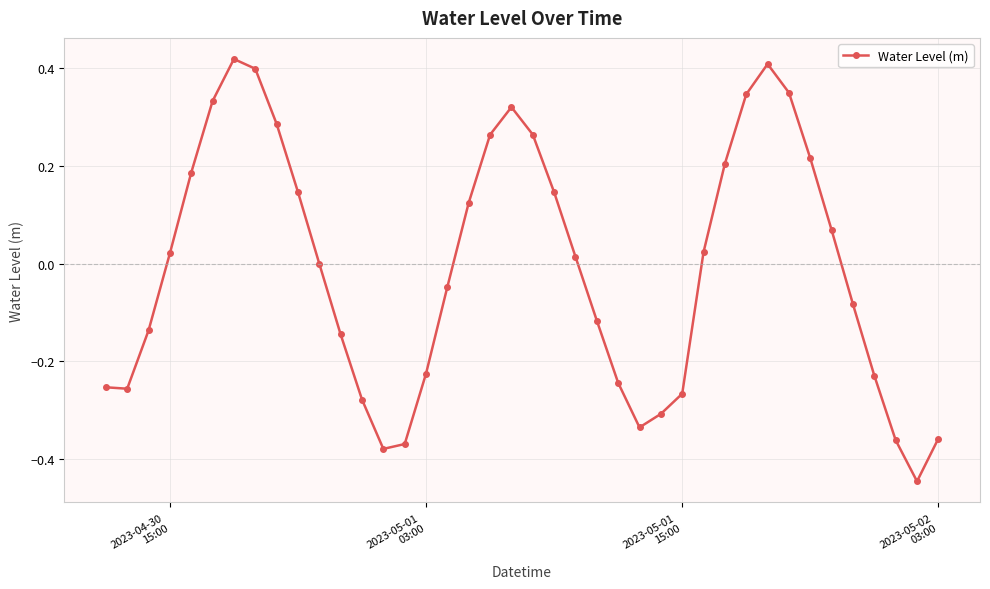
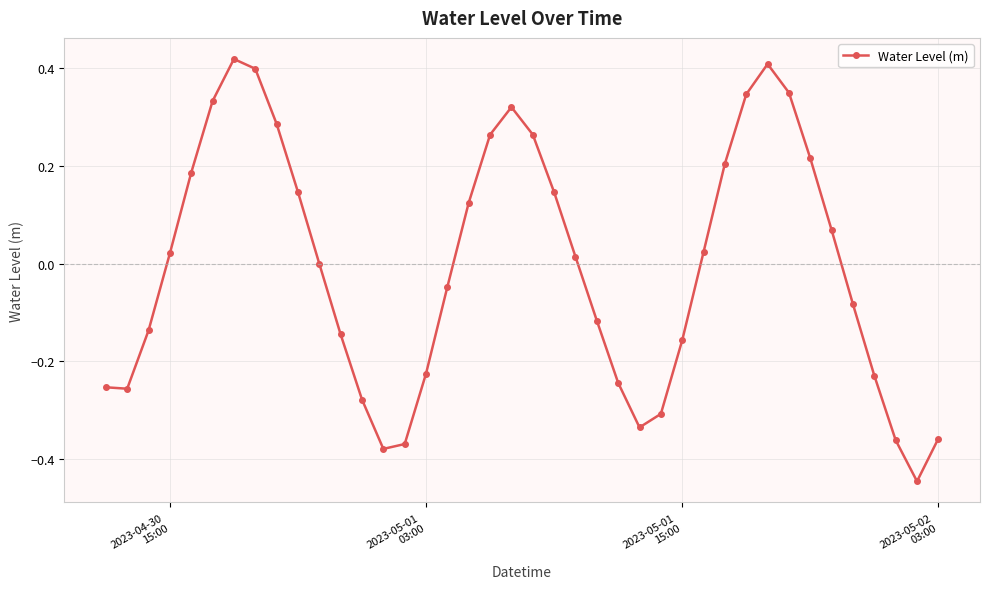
  {
    "2023-04-30 15:00": 0.02,
    "2023-05-01 03:00": -0.22,
-   "2023-05-01 15:00": -0.27,
+   "2023-05-01 15:00": -0.16,
    "2023-05-02 03:00": -0.36
  }
